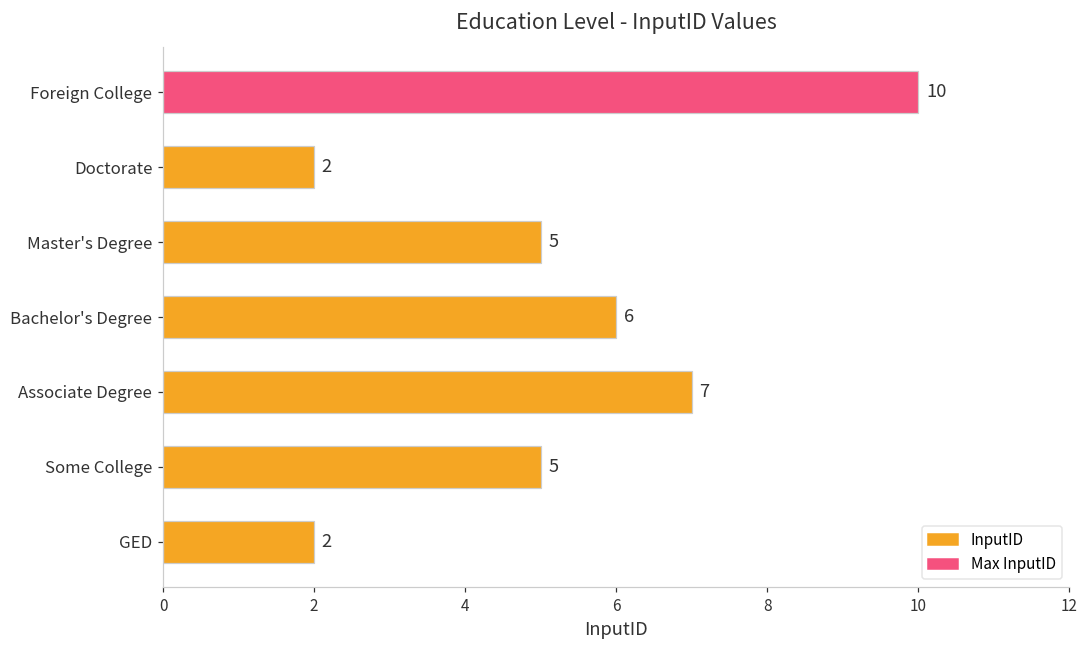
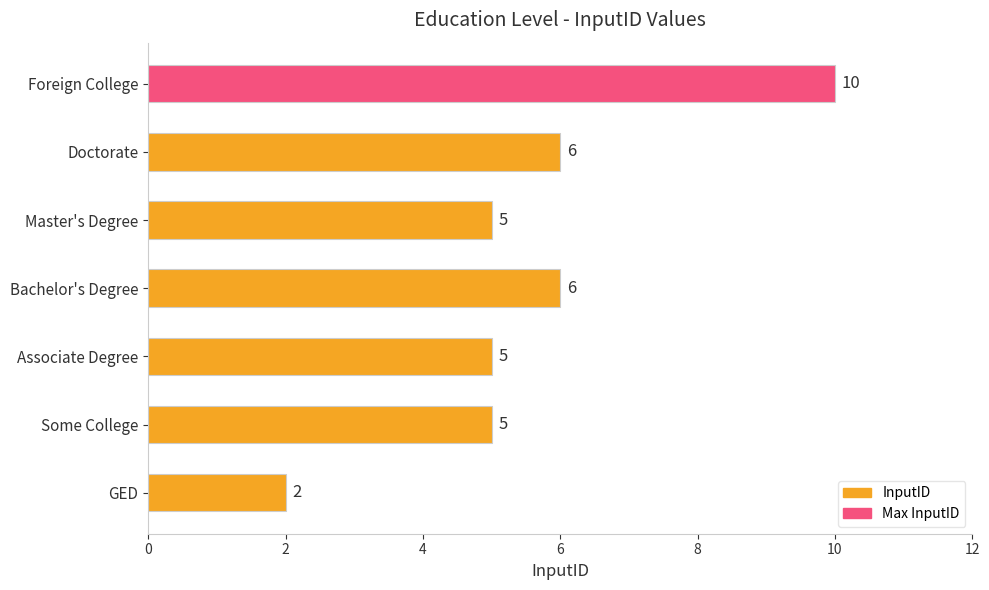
  {
    "Foreign College": 10,
-   "Doctorate": 2,
+   "Doctorate": 6,
    "Master's Degree": 5,
    "Bachelor's Degree": 6,
-   "Associate Degree": 7,
+   "Associate Degree": 5,
    "Some College": 5,
    "GED": 2
  }
